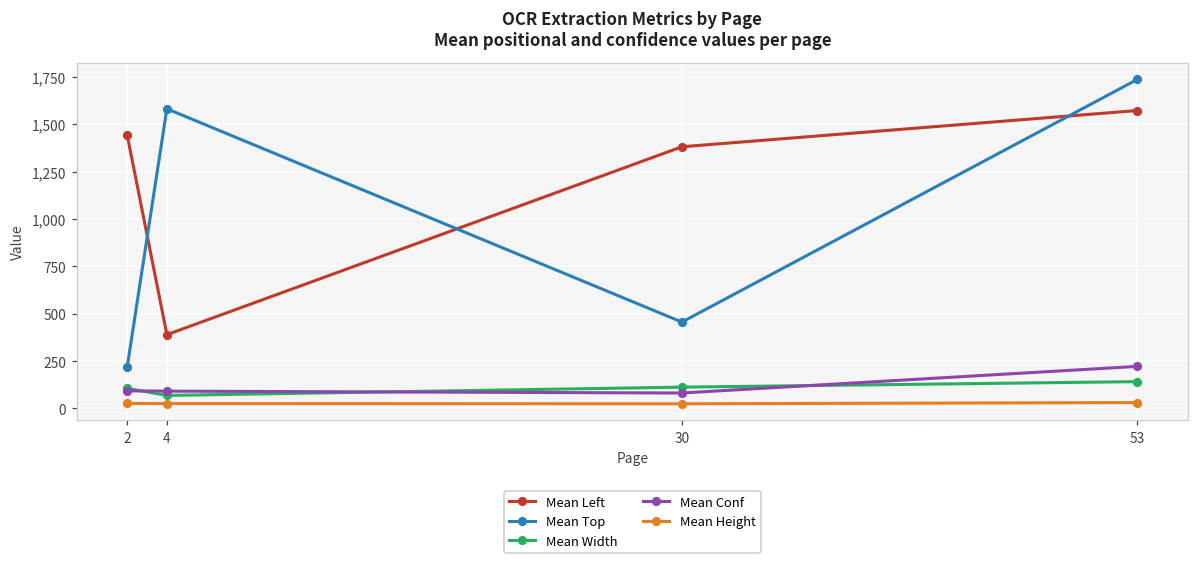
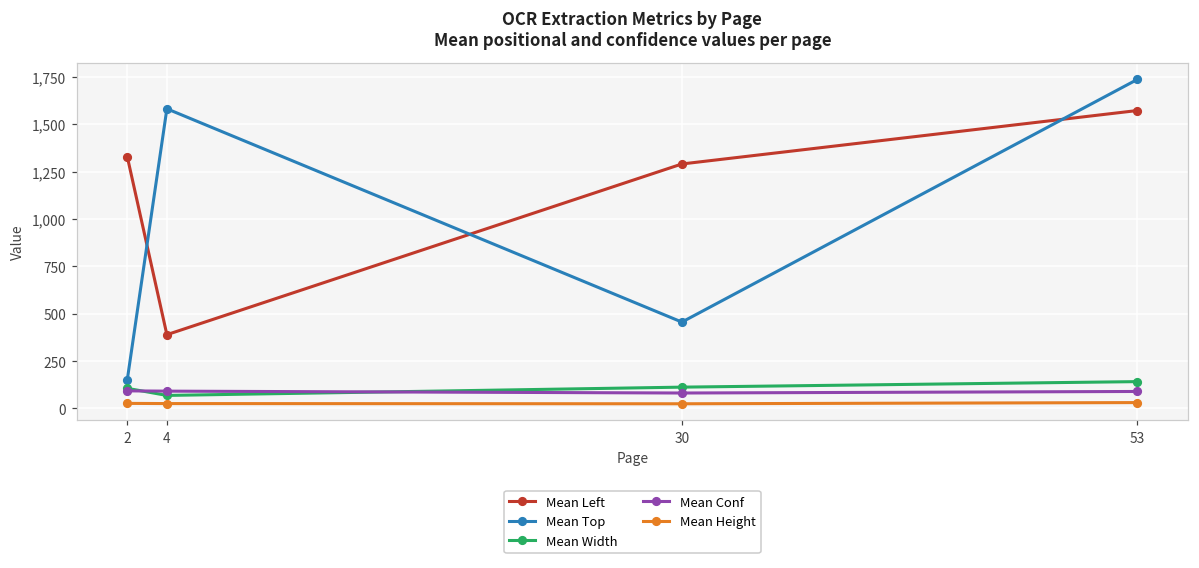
  {
    "Mean Left": {
-     "2": "1,440",
+     "2": "1,330",
      "4": "390",
-     "30": "1,380",
+     "30": "1,290",
      "53": "1,570"
    },
    "Mean Top": {
-     "2": "220",
+     "2": "150",
      "4": "1,580",
      "30": "460",
      "53": "1,740"
    },
    "Mean Width": {
      "4": "70",
      "30": "110",
      "53": "140"
    },
    "Mean Conf": {
      "4": "90",
      "30": "80",
-     "53": "220"
+     "53": "90"
    },
    "Mean Height": {
      "2": "30",
      "4": "30",
      "30": "20",
      "53": "30"
    }
  }
